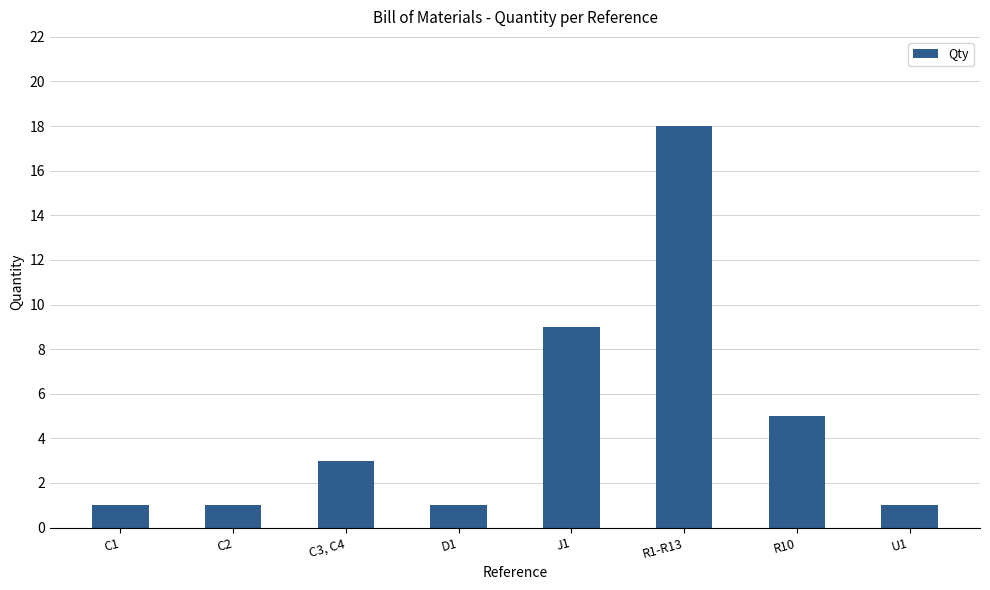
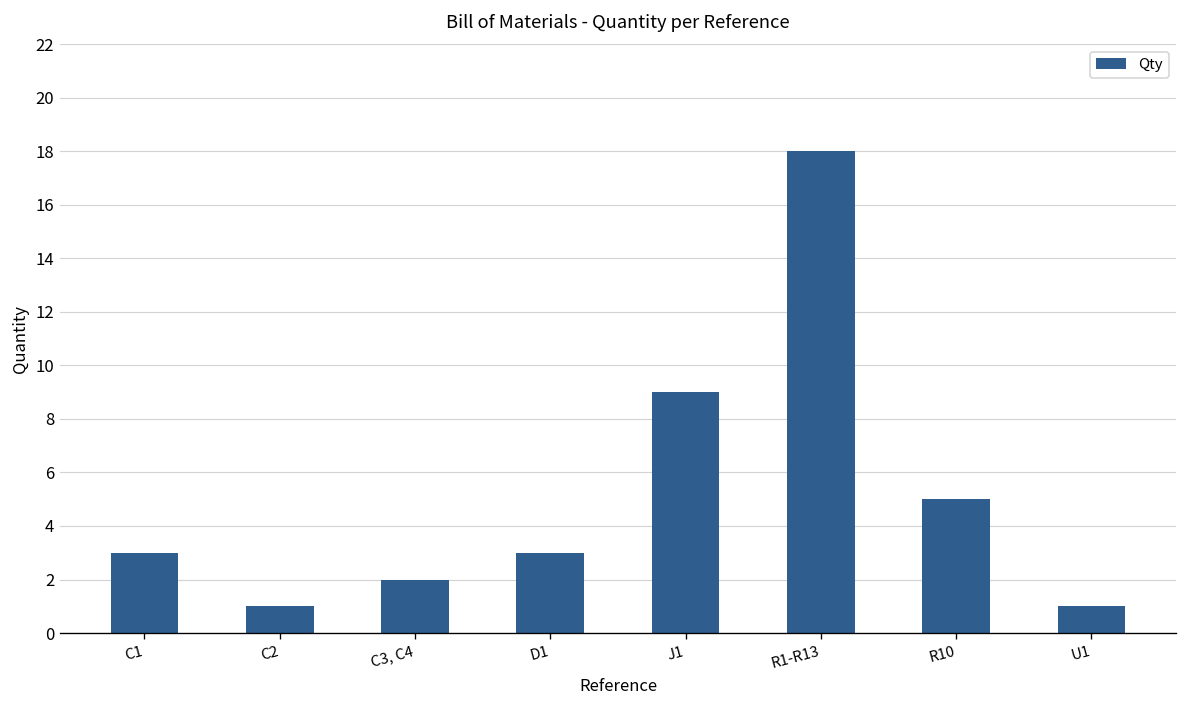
  {
-   "C1": 1,
+   "C1": 3,
    "C2": 1,
-   "C3, C4": 3,
-   "D1": 1,
+   "C3, C4": 2,
+   "D1": 3,
    "J1": 9,
    "R1-R13": 18,
    "R10": 5,
    "U1": 1
  }
